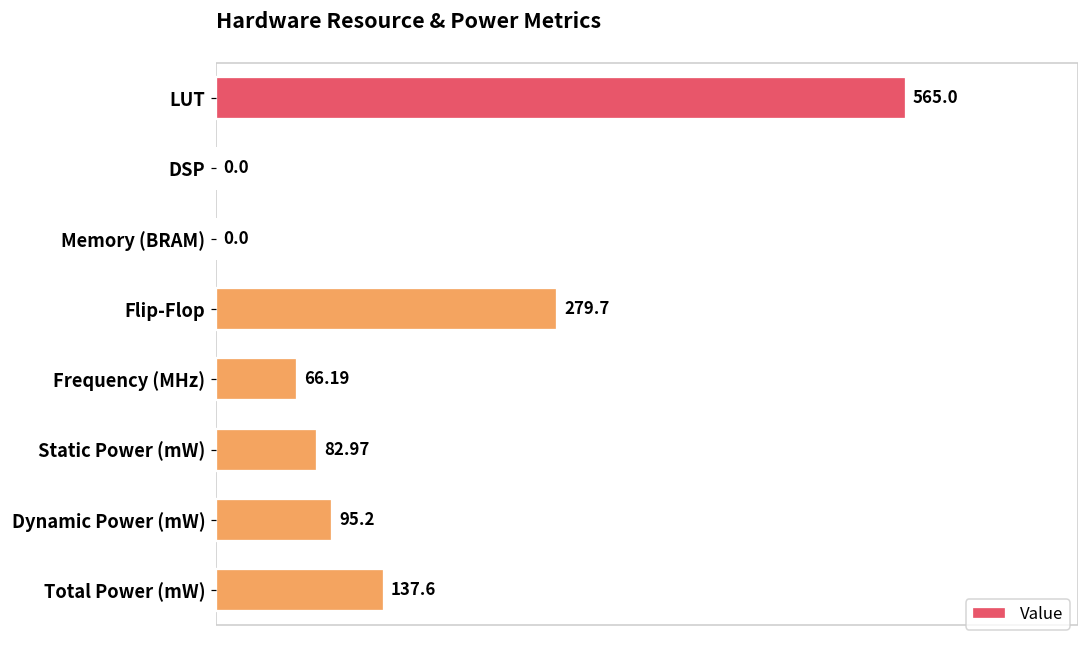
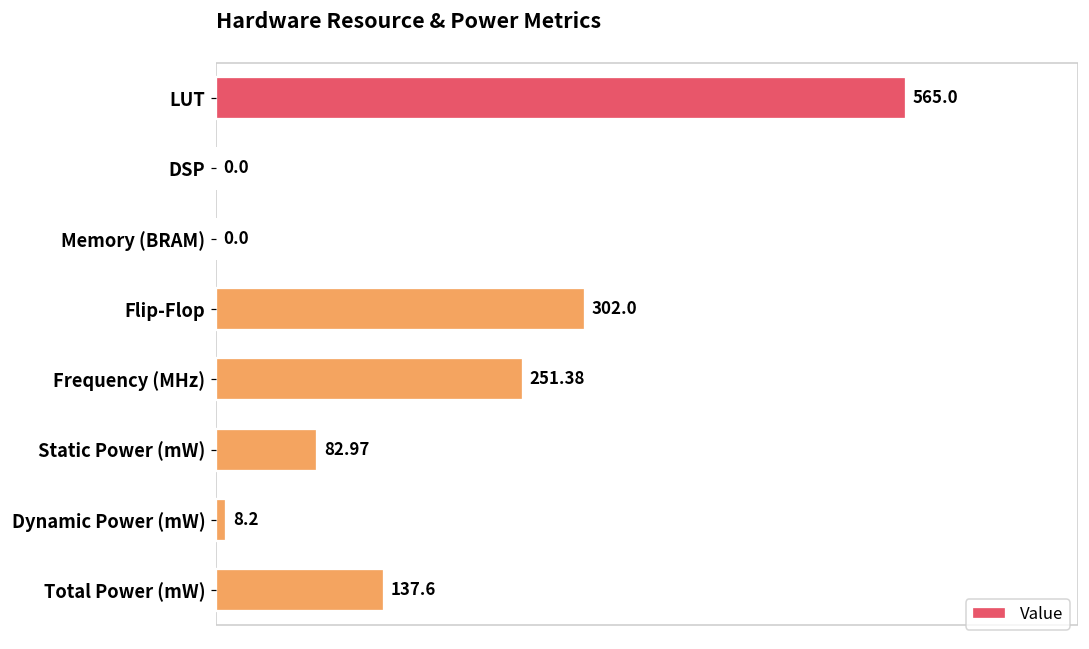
  {
    "LUT": 565.0,
    "DSP": 0.0,
    "Memory (BRAM)": 0.0,
-   "Flip-Flop": 279.7,
-   "Frequency (MHz)": 66.19,
+   "Flip-Flop": 302.0,
+   "Frequency (MHz)": 251.38,
    "Static Power (mW)": 82.97,
-   "Dynamic Power (mW)": 95.2,
+   "Dynamic Power (mW)": 8.2,
    "Total Power (mW)": 137.6
  }
